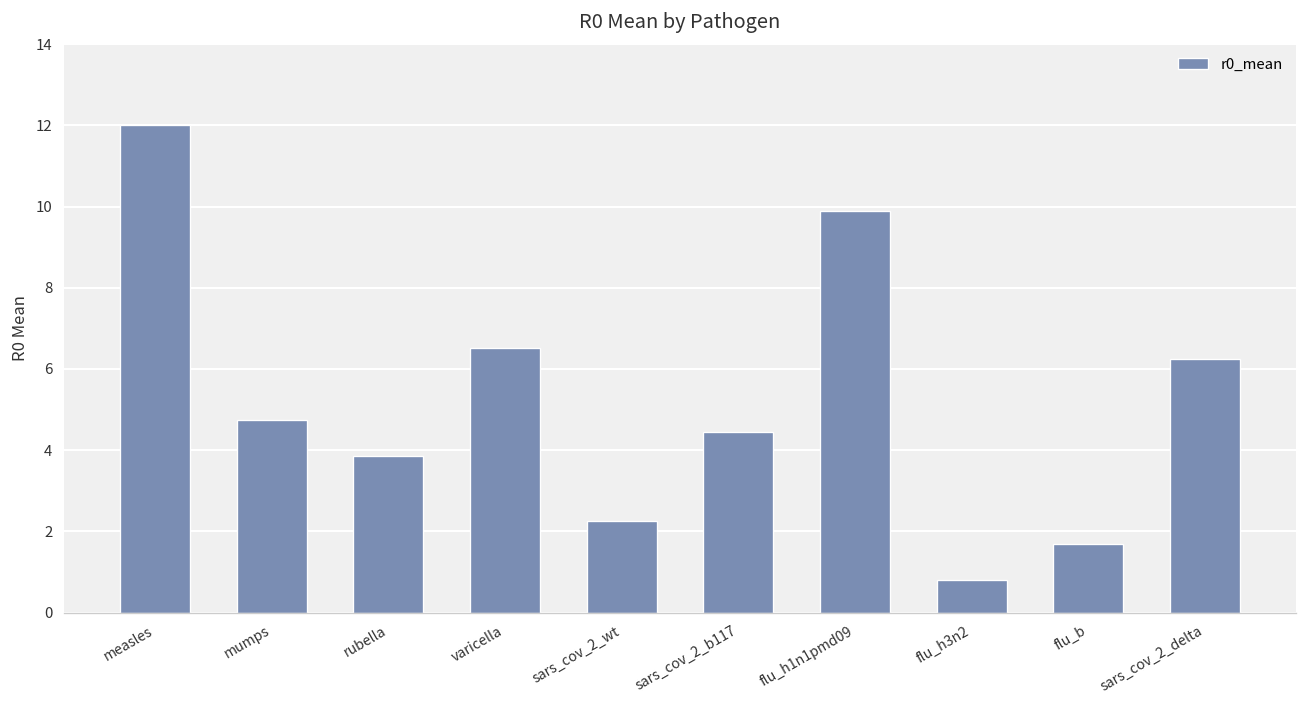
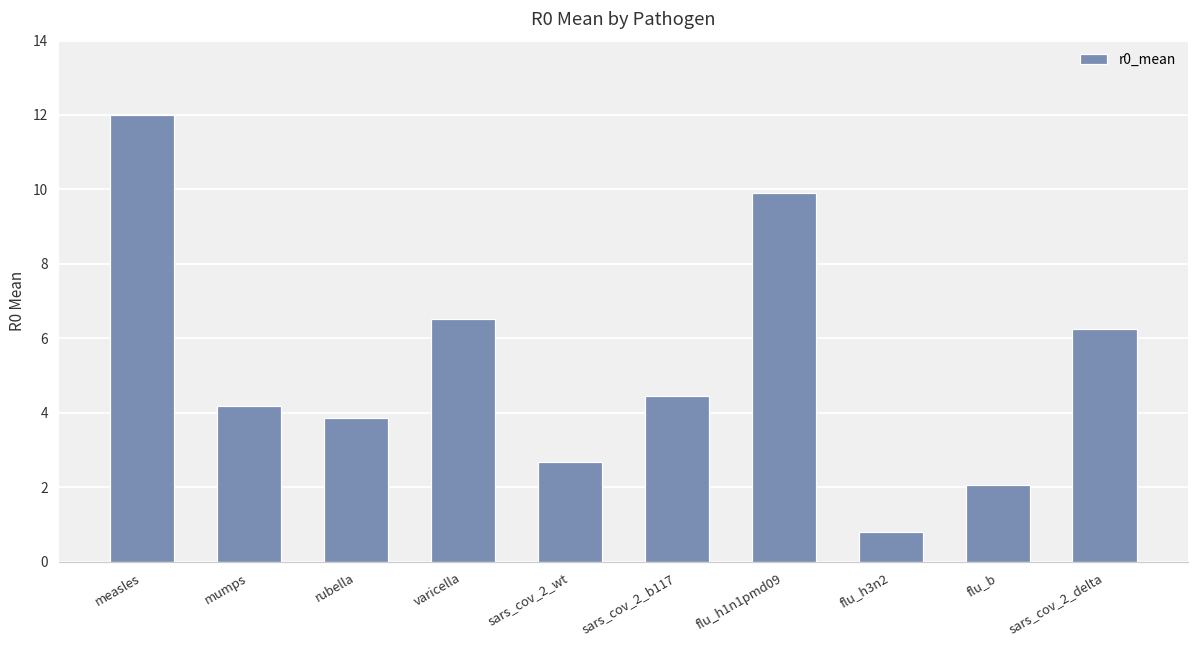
  {
    "measles": 12.0,
-   "mumps": 4.7,
+   "mumps": 4.2,
    "rubella": 3.9,
    "varicella": 6.5,
-   "sars_cov_2_wt": 2.3,
+   "sars_cov_2_wt": 2.7,
    "sars_cov_2_b117": 4.5,
    "flu_h1n1pmd09": 9.9,
    "flu_h3n2": 0.8,
-   "flu_b": 1.7,
+   "flu_b": 2.1,
    "sars_cov_2_delta": 6.2
  }
